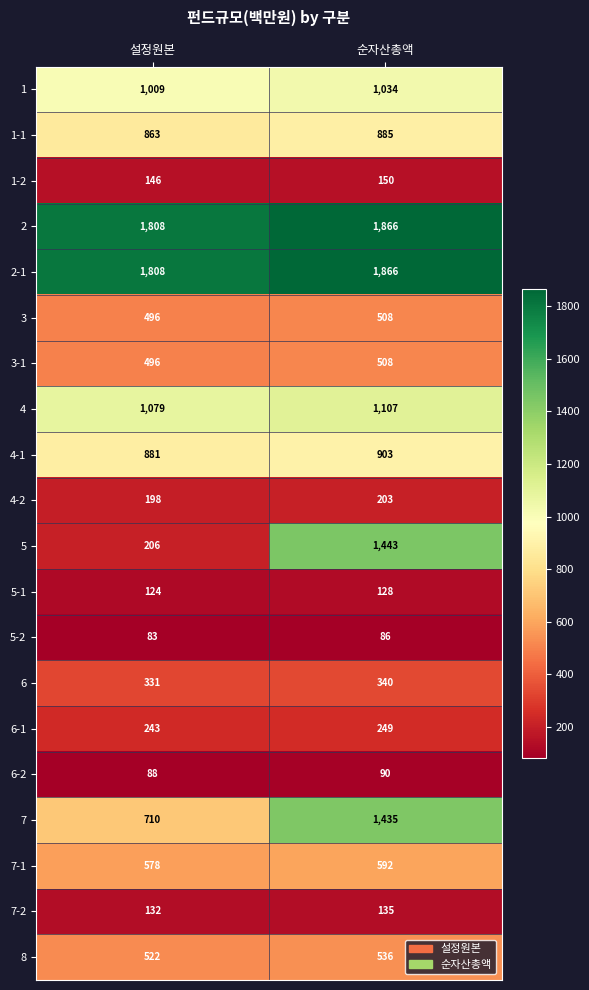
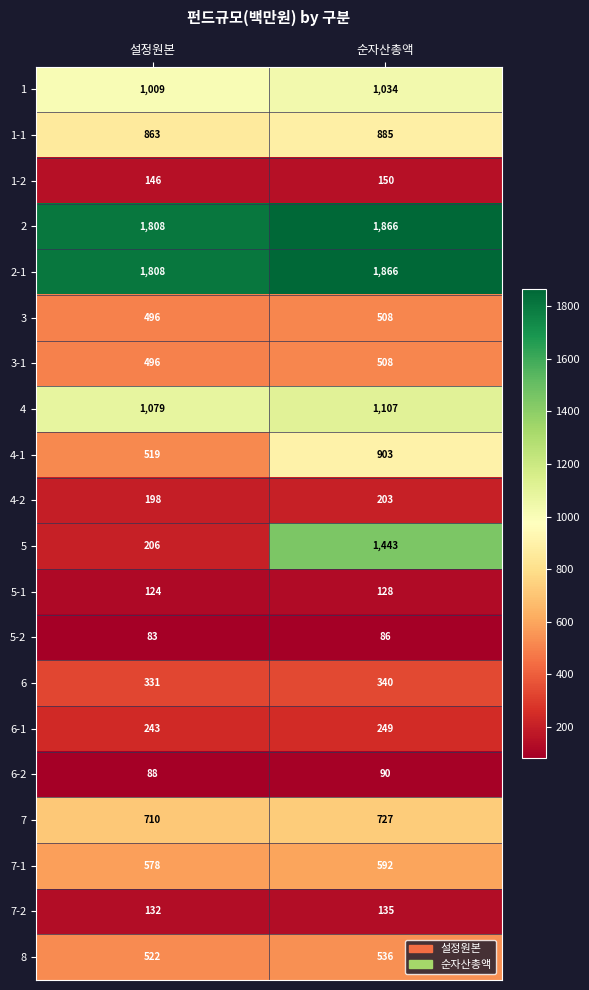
  {
    "1": {
      "설정원본": "1,009",
      "순자산총액": "1,034"
    },
    "1-1": {
      "설정원본": "863",
      "순자산총액": "885"
    },
    "1-2": {
      "설정원본": "146",
      "순자산총액": "150"
    },
    "2": {
      "설정원본": "1,808",
      "순자산총액": "1,866"
    },
    "2-1": {
      "설정원본": "1,808",
      "순자산총액": "1,866"
    },
    "3": {
      "설정원본": "496",
      "순자산총액": "508"
    },
    "3-1": {
      "설정원본": "496",
      "순자산총액": "508"
    },
    "4": {
      "설정원본": "1,079",
      "순자산총액": "1,107"
    },
    "4-1": {
-     "설정원본": "881",
+     "설정원본": "519",
      "순자산총액": "903"
    },
    "4-2": {
      "설정원본": "198",
      "순자산총액": "203"
    },
    "5": {
      "설정원본": "206",
      "순자산총액": "1,443"
    },
    "5-1": {
      "설정원본": "124",
      "순자산총액": "128"
    },
    "5-2": {
      "설정원본": "83",
      "순자산총액": "86"
    },
    "6": {
      "설정원본": "331",
      "순자산총액": "340"
    },
    "6-1": {
      "설정원본": "243",
      "순자산총액": "249"
    },
    "6-2": {
      "설정원본": "88",
      "순자산총액": "90"
    },
    "7": {
      "설정원본": "710",
-     "순자산총액": "1,435"
+     "순자산총액": "727"
    },
    "7-1": {
      "설정원본": "578",
      "순자산총액": "592"
    },
    "7-2": {
      "설정원본": "132",
      "순자산총액": "135"
    },
    "8": {
      "설정원본": "522",
      "순자산총액": "536"
    }
  }
